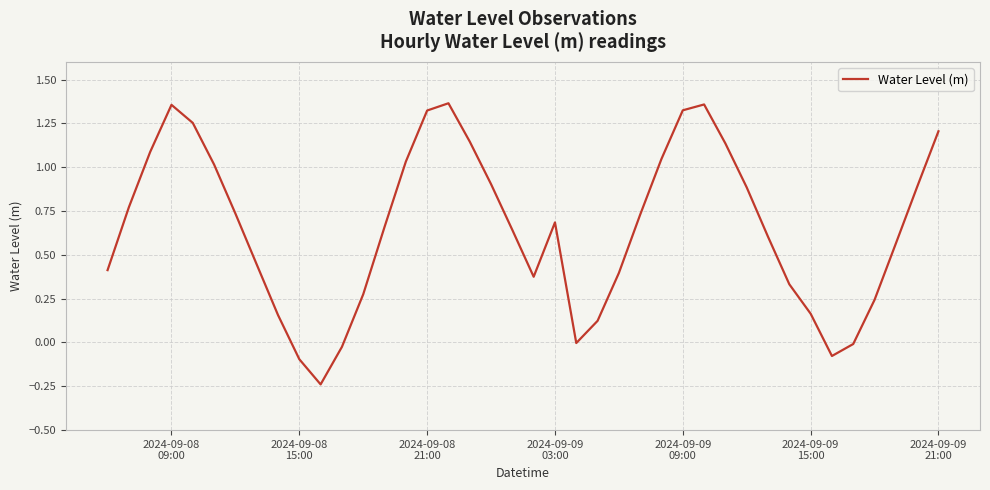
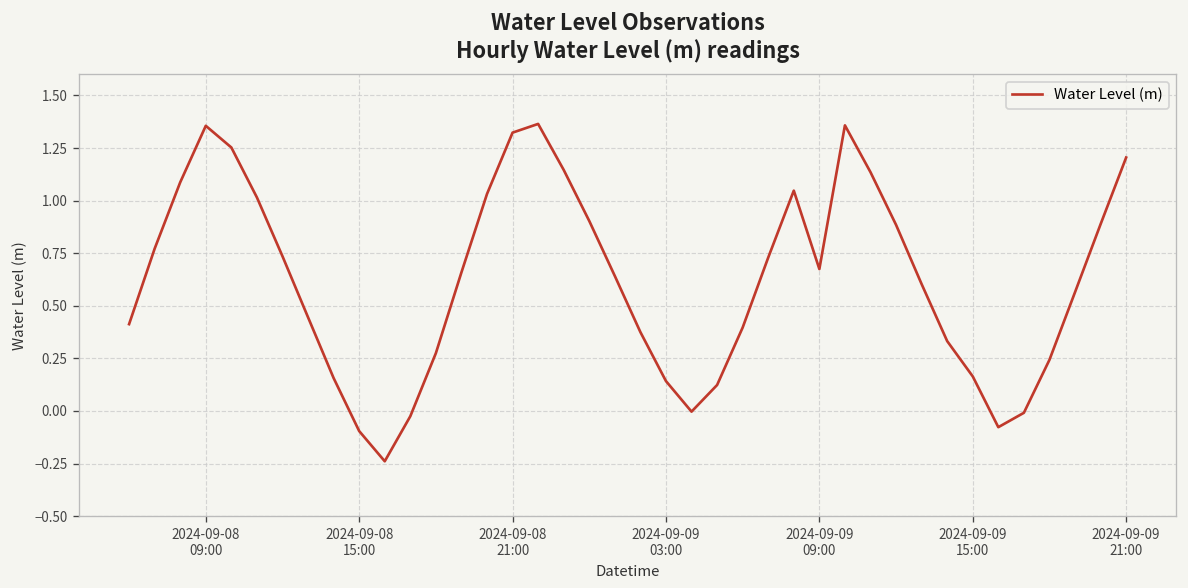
  {
    "2024-09-08 09:00": 1.36,
    "2024-09-08 15:00": -0.10,
    "2024-09-08 21:00": 1.32,
-   "2024-09-09 03:00": 0.68,
-   "2024-09-09 09:00": 1.32,
+   "2024-09-09 03:00": 0.14,
+   "2024-09-09 09:00": 0.67,
    "2024-09-09 15:00": 0.16,
    "2024-09-09 21:00": 1.20
  }
